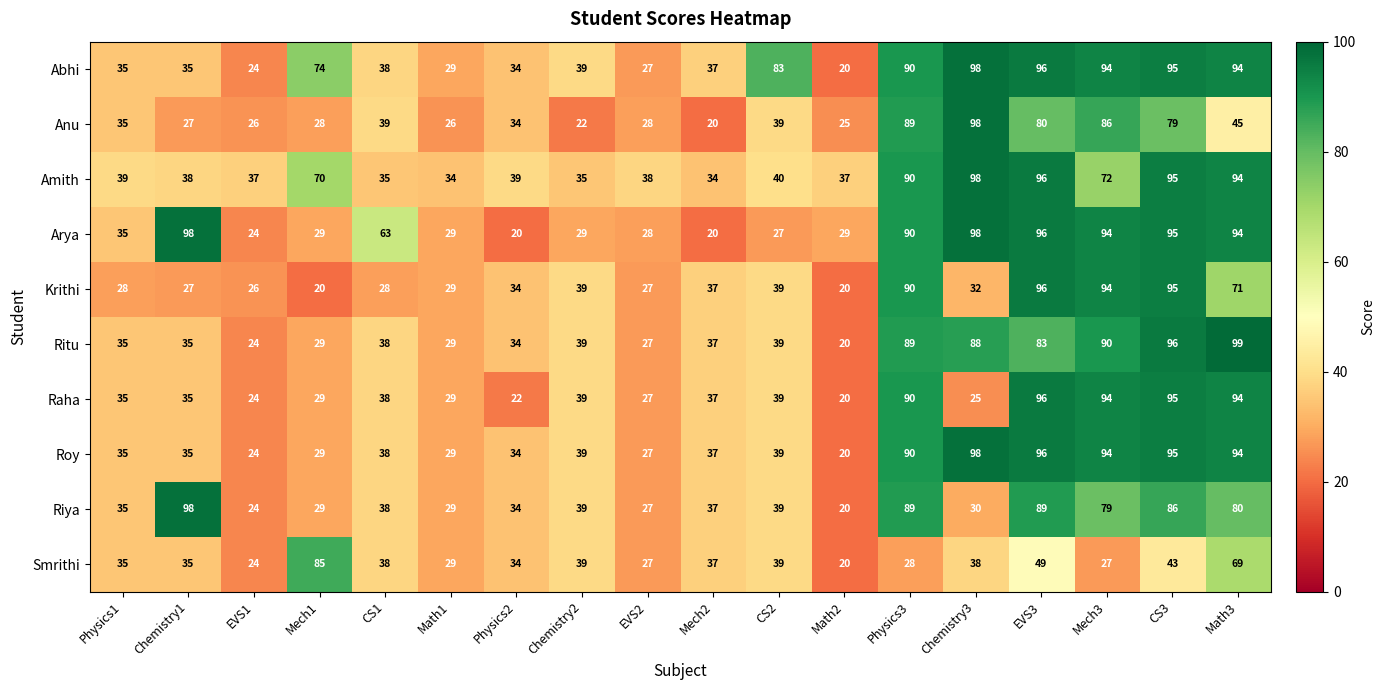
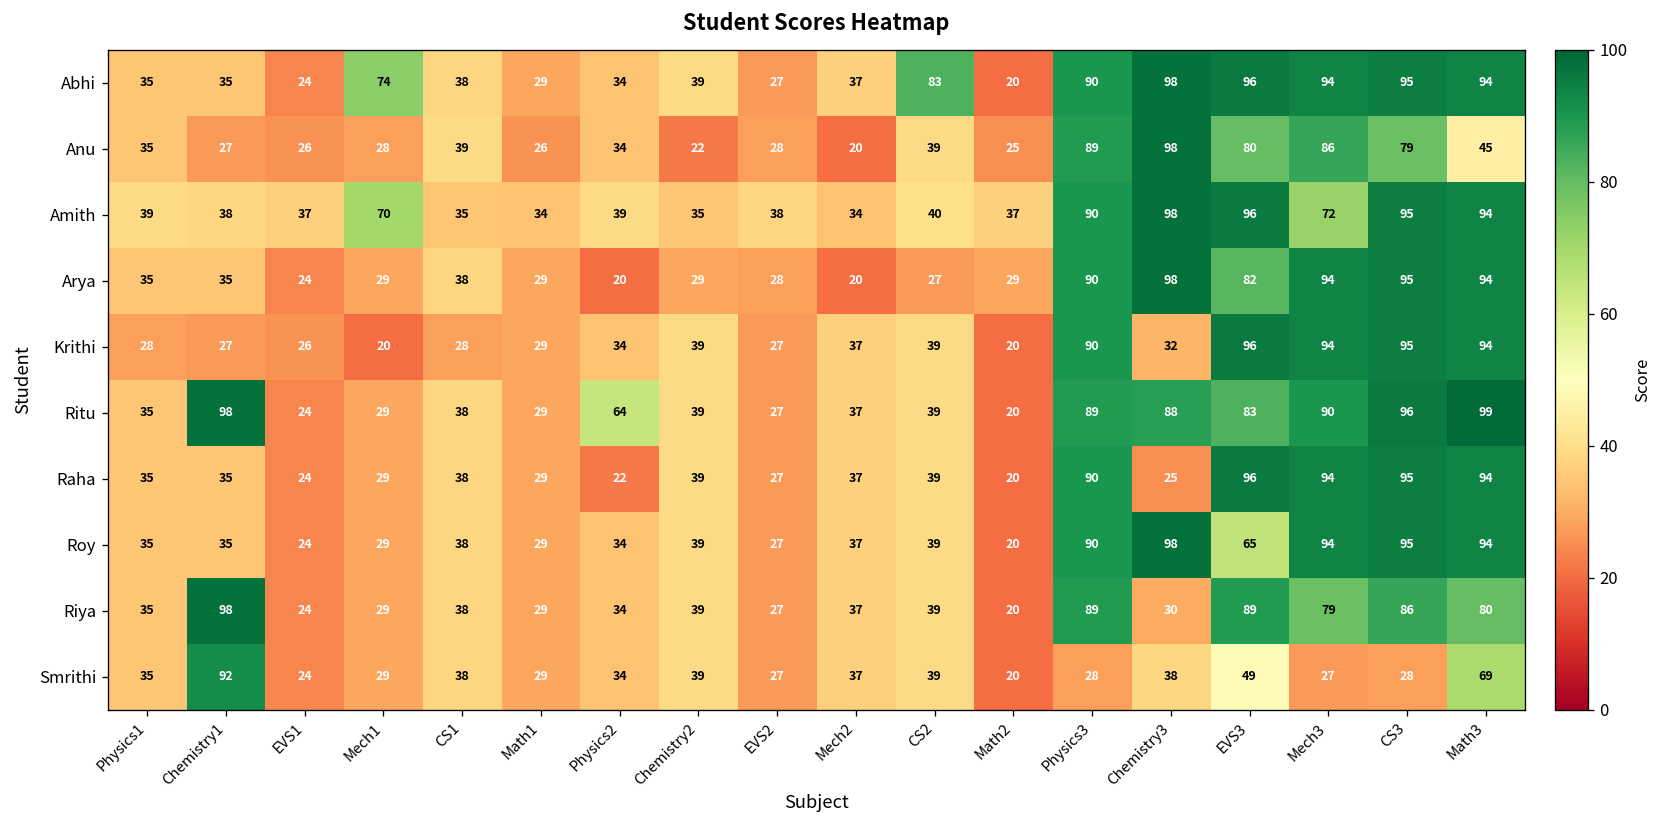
  {
    "Abhi": {
      "Physics1": 35,
      "Chemistry1": 35,
      "EVS1": 24,
      "Mech1": 74,
      "CS1": 38,
      "Math1": 29,
      "Physics2": 34,
      "Chemistry2": 39,
      "EVS2": 27,
      "Mech2": 37,
      "CS2": 83,
      "Math2": 20,
      "Physics3": 90,
      "Chemistry3": 98,
      "EVS3": 96,
      "Mech3": 94,
      "CS3": 95,
      "Math3": 94
    },
    "Anu": {
      "Physics1": 35,
      "Chemistry1": 27,
      "EVS1": 26,
      "Mech1": 28,
      "CS1": 39,
      "Math1": 26,
      "Physics2": 34,
      "Chemistry2": 22,
      "EVS2": 28,
      "Mech2": 20,
      "CS2": 39,
      "Math2": 25,
      "Physics3": 89,
      "Chemistry3": 98,
      "EVS3": 80,
      "Mech3": 86,
      "CS3": 79,
      "Math3": 45
    },
    "Amith": {
      "Physics1": 39,
      "Chemistry1": 38,
      "EVS1": 37,
      "Mech1": 70,
      "CS1": 35,
      "Math1": 34,
      "Physics2": 39,
      "Chemistry2": 35,
      "EVS2": 38,
      "Mech2": 34,
      "CS2": 40,
      "Math2": 37,
      "Physics3": 90,
      "Chemistry3": 98,
      "EVS3": 96,
      "Mech3": 72,
      "CS3": 95,
      "Math3": 94
    },
    "Arya": {
      "Physics1": 35,
-     "Chemistry1": 98,
+     "Chemistry1": 35,
      "EVS1": 24,
      "Mech1": 29,
-     "CS1": 63,
+     "CS1": 38,
      "Math1": 29,
      "Physics2": 20,
      "Chemistry2": 29,
      "EVS2": 28,
      "Mech2": 20,
      "CS2": 27,
      "Math2": 29,
      "Physics3": 90,
      "Chemistry3": 98,
-     "EVS3": 96,
+     "EVS3": 82,
      "Mech3": 94,
      "CS3": 95,
      "Math3": 94
    },
    "Krithi": {
      "Physics1": 28,
      "Chemistry1": 27,
      "EVS1": 26,
      "Mech1": 20,
      "CS1": 28,
      "Math1": 29,
      "Physics2": 34,
      "Chemistry2": 39,
      "EVS2": 27,
      "Mech2": 37,
      "CS2": 39,
      "Math2": 20,
      "Physics3": 90,
      "Chemistry3": 32,
      "EVS3": 96,
      "Mech3": 94,
      "CS3": 95,
-     "Math3": 71
+     "Math3": 94
    },
    "Ritu": {
      "Physics1": 35,
-     "Chemistry1": 35,
+     "Chemistry1": 98,
      "EVS1": 24,
      "Mech1": 29,
      "CS1": 38,
      "Math1": 29,
-     "Physics2": 34,
+     "Physics2": 64,
      "Chemistry2": 39,
      "EVS2": 27,
      "Mech2": 37,
      "CS2": 39,
      "Math2": 20,
      "Physics3": 89,
      "Chemistry3": 88,
      "EVS3": 83,
      "Mech3": 90,
      "CS3": 96,
      "Math3": 99
    },
    "Raha": {
      "Physics1": 35,
      "Chemistry1": 35,
      "EVS1": 24,
      "Mech1": 29,
      "CS1": 38,
      "Math1": 29,
      "Physics2": 22,
      "Chemistry2": 39,
      "EVS2": 27,
      "Mech2": 37,
      "CS2": 39,
      "Math2": 20,
      "Physics3": 90,
      "Chemistry3": 25,
      "EVS3": 96,
      "Mech3": 94,
      "CS3": 95,
      "Math3": 94
    },
    "Roy": {
      "Physics1": 35,
      "Chemistry1": 35,
      "EVS1": 24,
      "Mech1": 29,
      "CS1": 38,
      "Math1": 29,
      "Physics2": 34,
      "Chemistry2": 39,
      "EVS2": 27,
      "Mech2": 37,
      "CS2": 39,
      "Math2": 20,
      "Physics3": 90,
      "Chemistry3": 98,
-     "EVS3": 96,
+     "EVS3": 65,
      "Mech3": 94,
      "CS3": 95,
      "Math3": 94
    },
    "Riya": {
      "Physics1": 35,
      "Chemistry1": 98,
      "EVS1": 24,
      "Mech1": 29,
      "CS1": 38,
      "Math1": 29,
      "Physics2": 34,
      "Chemistry2": 39,
      "EVS2": 27,
      "Mech2": 37,
      "CS2": 39,
      "Math2": 20,
      "Physics3": 89,
      "Chemistry3": 30,
      "EVS3": 89,
      "Mech3": 79,
      "CS3": 86,
      "Math3": 80
    },
    "Smrithi": {
      "Physics1": 35,
-     "Chemistry1": 35,
+     "Chemistry1": 92,
      "EVS1": 24,
-     "Mech1": 85,
+     "Mech1": 29,
      "CS1": 38,
      "Math1": 29,
      "Physics2": 34,
      "Chemistry2": 39,
      "EVS2": 27,
      "Mech2": 37,
      "CS2": 39,
      "Math2": 20,
      "Physics3": 28,
      "Chemistry3": 38,
      "EVS3": 49,
      "Mech3": 27,
-     "CS3": 43,
+     "CS3": 28,
      "Math3": 69
    }
  }
